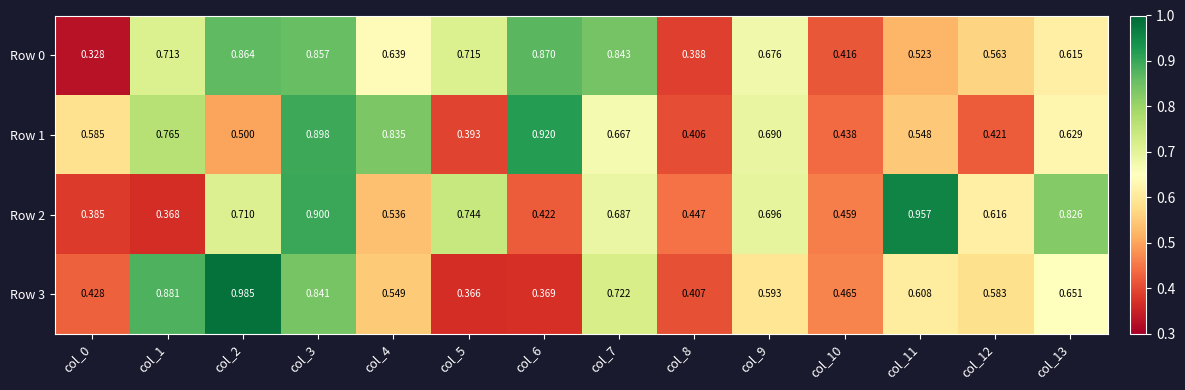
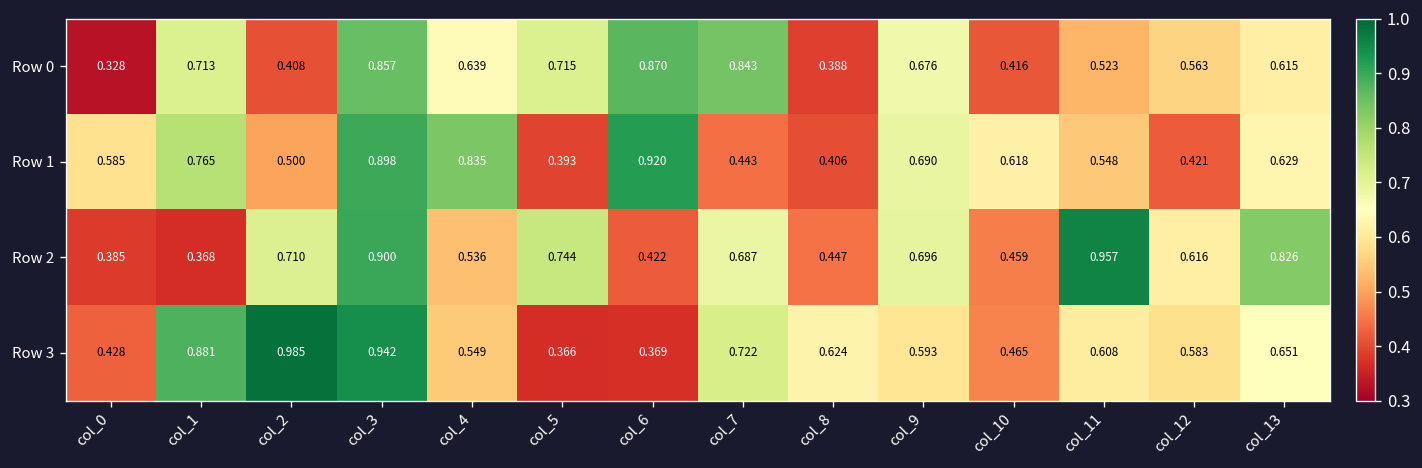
  {
    "Row 0": {
      "col_0": 0.328,
      "col_1": 0.713,
-     "col_2": 0.864,
+     "col_2": 0.408,
      "col_3": 0.857,
      "col_4": 0.639,
      "col_5": 0.715,
      "col_6": 0.870,
      "col_7": 0.843,
      "col_8": 0.388,
      "col_9": 0.676,
      "col_10": 0.416,
      "col_11": 0.523,
      "col_12": 0.563,
      "col_13": 0.615
    },
    "Row 1": {
      "col_0": 0.585,
      "col_1": 0.765,
      "col_2": 0.500,
      "col_3": 0.898,
      "col_4": 0.835,
      "col_5": 0.393,
      "col_6": 0.920,
-     "col_7": 0.667,
+     "col_7": 0.443,
      "col_8": 0.406,
      "col_9": 0.690,
-     "col_10": 0.438,
+     "col_10": 0.618,
      "col_11": 0.548,
      "col_12": 0.421,
      "col_13": 0.629
    },
    "Row 2": {
      "col_0": 0.385,
      "col_1": 0.368,
      "col_2": 0.710,
      "col_3": 0.900,
      "col_4": 0.536,
      "col_5": 0.744,
      "col_6": 0.422,
      "col_7": 0.687,
      "col_8": 0.447,
      "col_9": 0.696,
      "col_10": 0.459,
      "col_11": 0.957,
      "col_12": 0.616,
      "col_13": 0.826
    },
    "Row 3": {
      "col_0": 0.428,
      "col_1": 0.881,
      "col_2": 0.985,
-     "col_3": 0.841,
+     "col_3": 0.942,
      "col_4": 0.549,
      "col_5": 0.366,
      "col_6": 0.369,
      "col_7": 0.722,
-     "col_8": 0.407,
+     "col_8": 0.624,
      "col_9": 0.593,
      "col_10": 0.465,
      "col_11": 0.608,
      "col_12": 0.583,
      "col_13": 0.651
    }
  }
